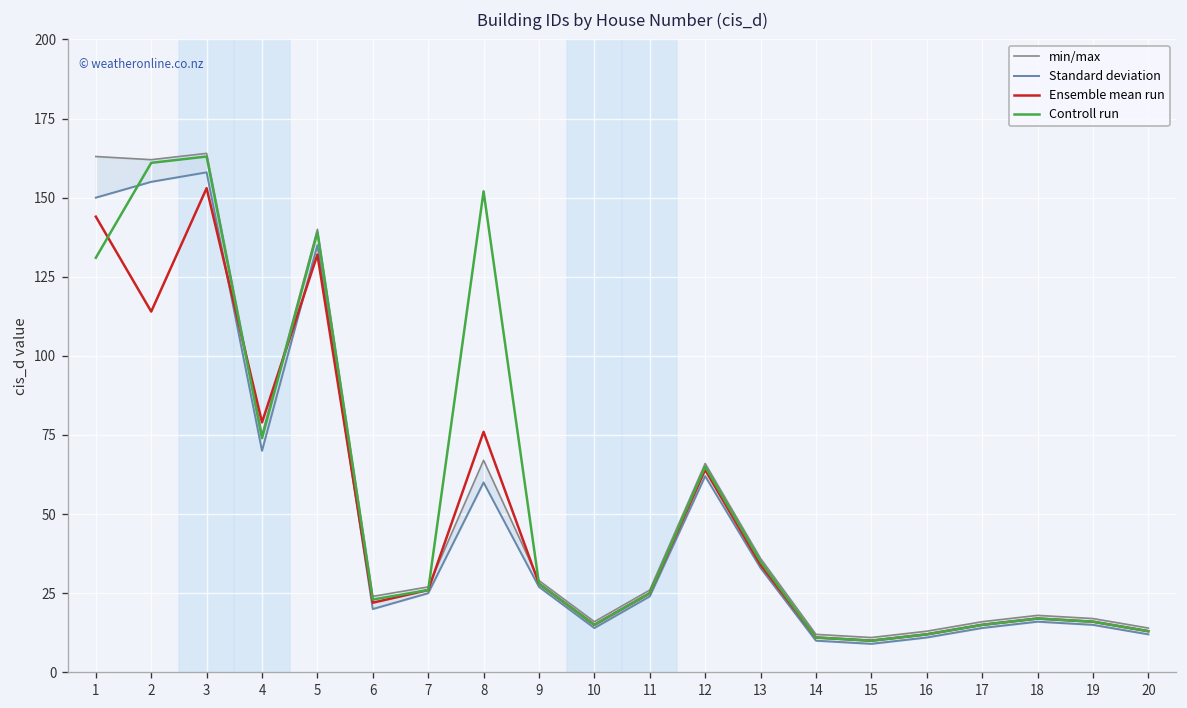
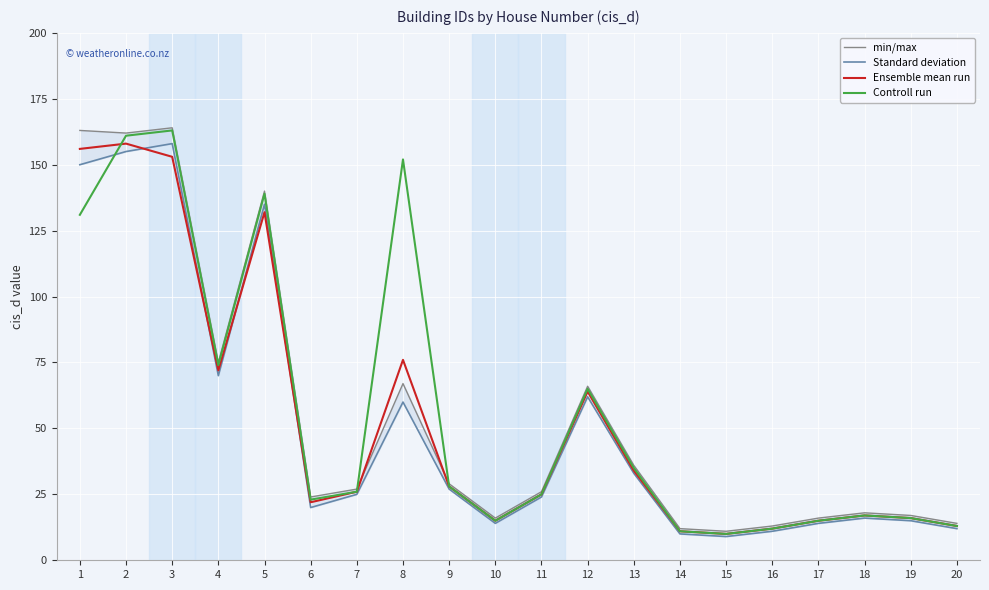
  {
    "Ensemble mean run": {
-     "1": 144,
-     "2": 114,
+     "1": 156,
+     "2": 158,
      "3": 153,
-     "4": 79,
+     "4": 72,
      "5": 132,
      "6": 22,
      "8": 76,
      "12": 64,
      "13": 34
    },
    "Controll run": {
      "1": 131,
      "2": 161,
      "3": 163,
      "4": 74,
      "5": 139,
      "6": 23,
      "8": 152,
      "12": 65,
      "13": 35
    }
  }
